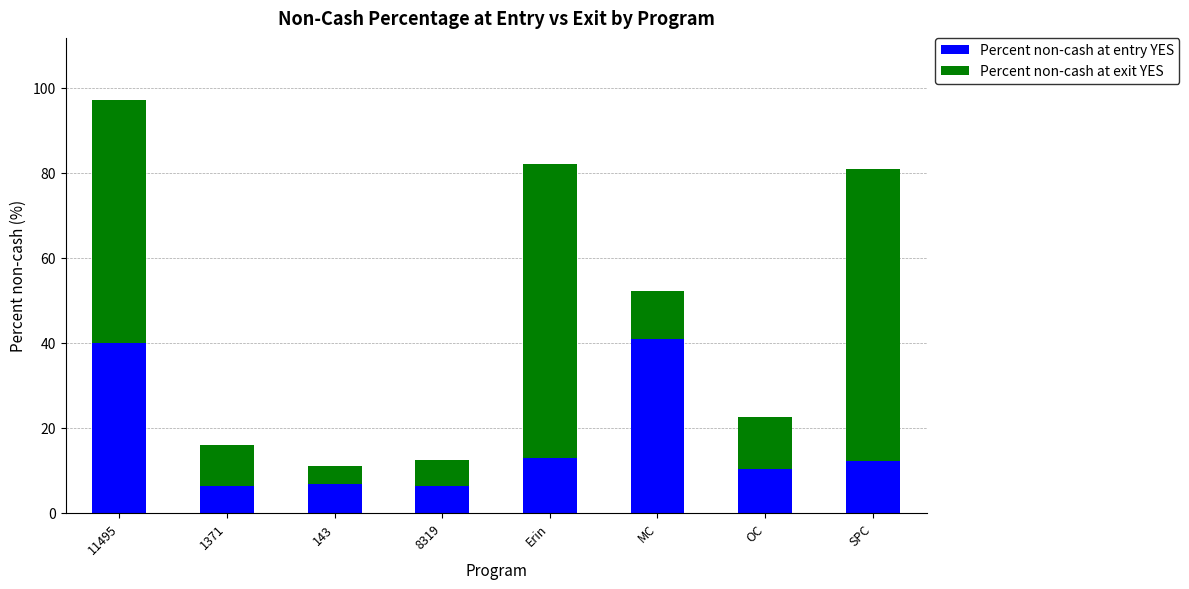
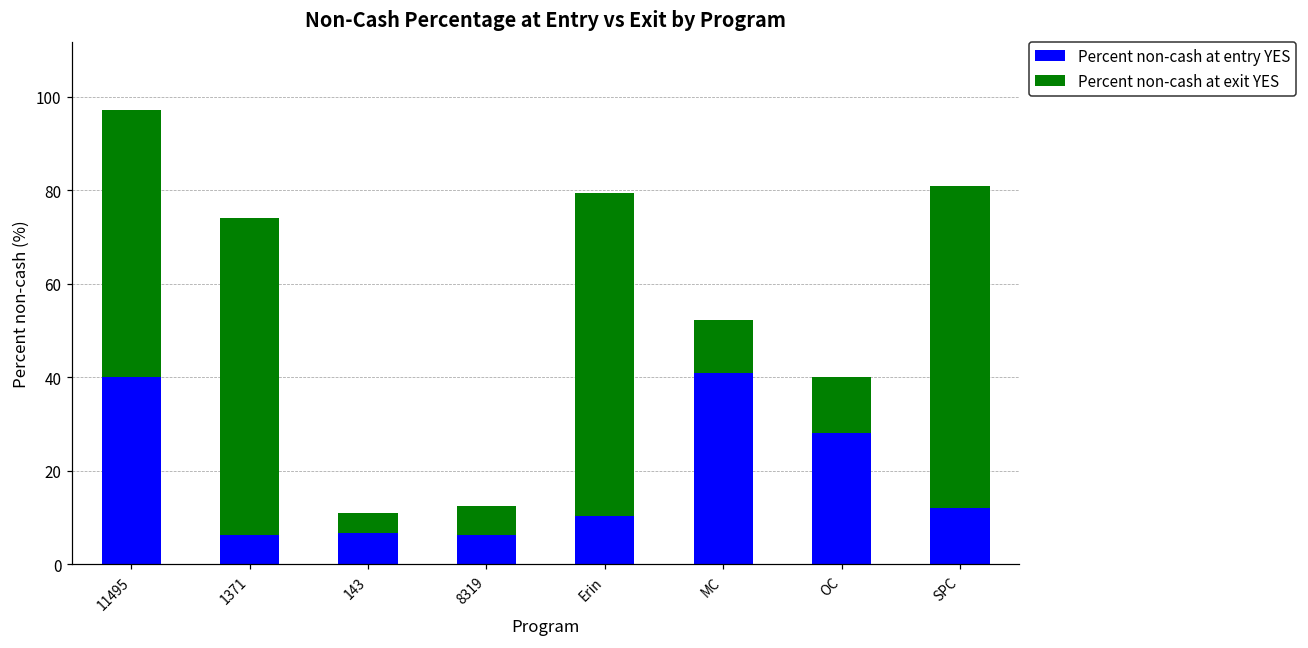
  {
    "Percent non-cash at entry YES": {
      "11495": 40,
      "1371": 6,
      "143": 7,
      "8319": 6,
-     "Erin": 13,
+     "Erin": 10,
      "MC": 41,
-     "OC": 10,
+     "OC": 28,
      "SPC": 12
    },
    "Percent non-cash at exit YES": {
      "11495": 57,
-     "1371": 10,
+     "1371": 68,
      "143": 4,
      "8319": 6,
      "Erin": 69,
      "MC": 11,
      "OC": 12,
      "SPC": 69
    }
  }
